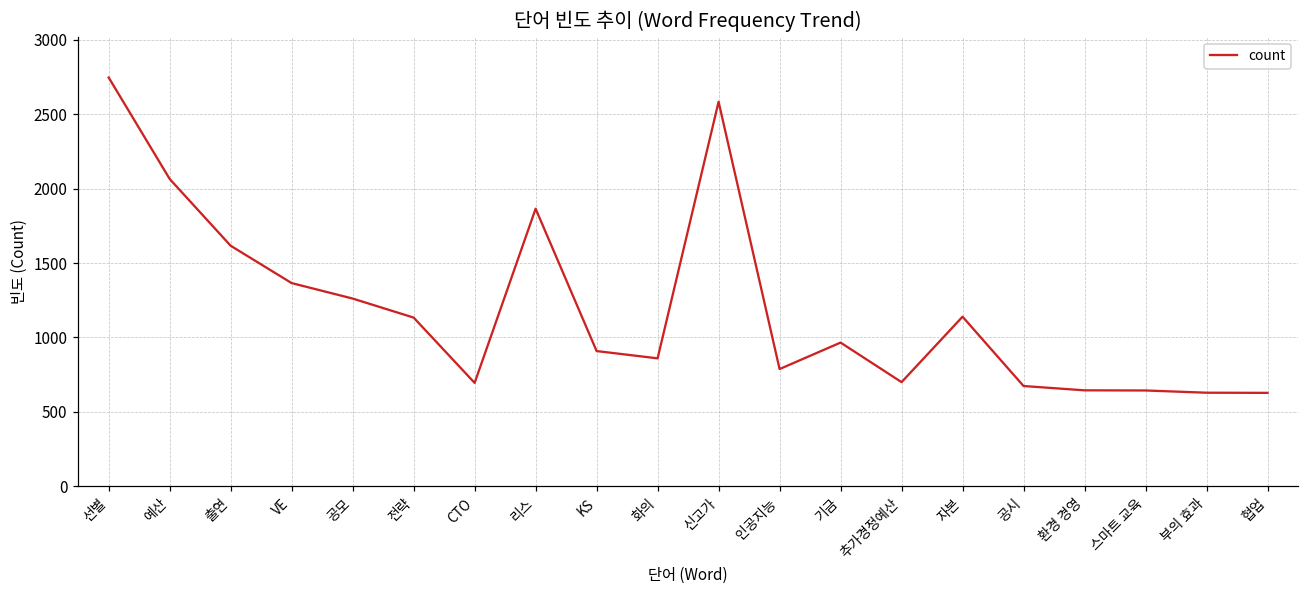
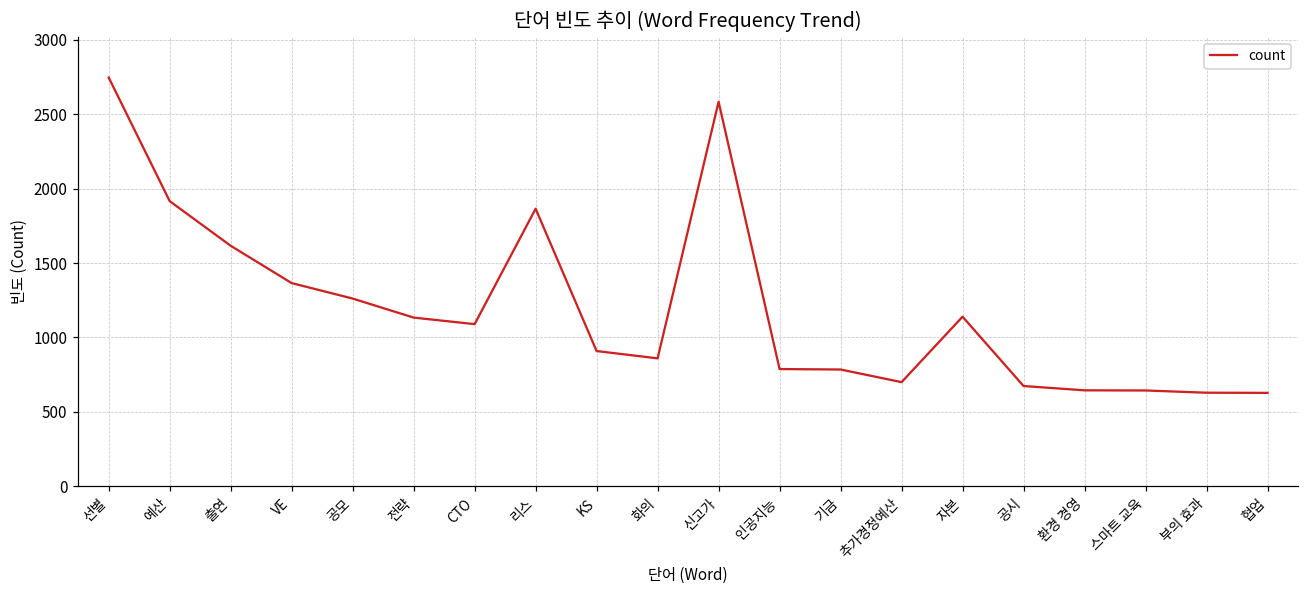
  {
    "선별": 2750,
-   "예산": 2070,
+   "예산": 1920,
    "출연": 1620,
    "VE": 1370,
    "공모": 1260,
    "전략": 1130,
-   "CTO": 690,
+   "CTO": 1090,
    "리스": 1870,
    "KS": 910,
    "화의": 860,
    "신고가": 2580,
    "인공지능": 790,
-   "기금": 970,
+   "기금": 780,
    "추가경정예산": 700,
    "자본": 1140,
    "공시": 670,
    "환경 경영": 640,
    "스마트 교육": 640,
    "부의 효과": 630,
    "협업": 630
  }
